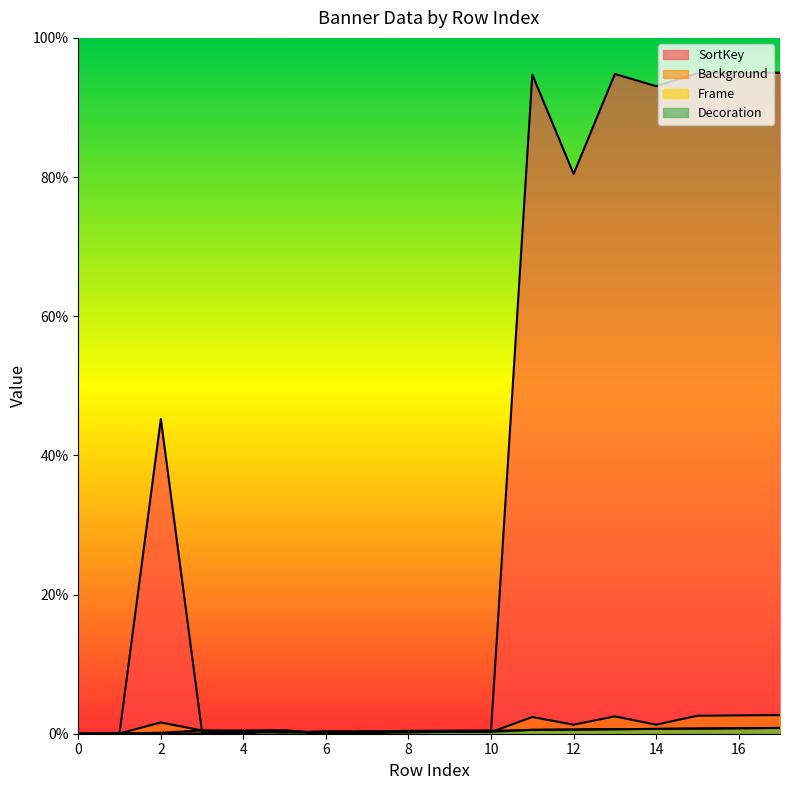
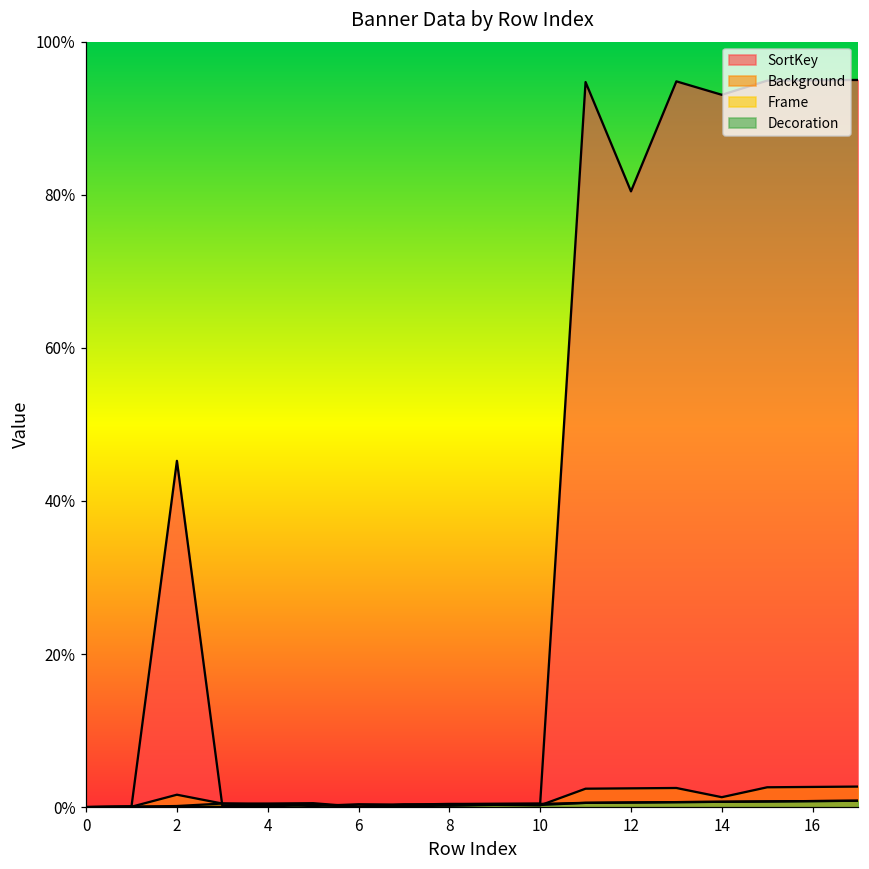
  {
    "SortKey": {
      "2": "45%",
      "12": "80%",
      "14": "93%"
    },
    "Background": {
      "2": "2%",
-     "12": "1%",
+     "12": "2%",
      "14": "1%",
      "16": "3%"
    }
  }
